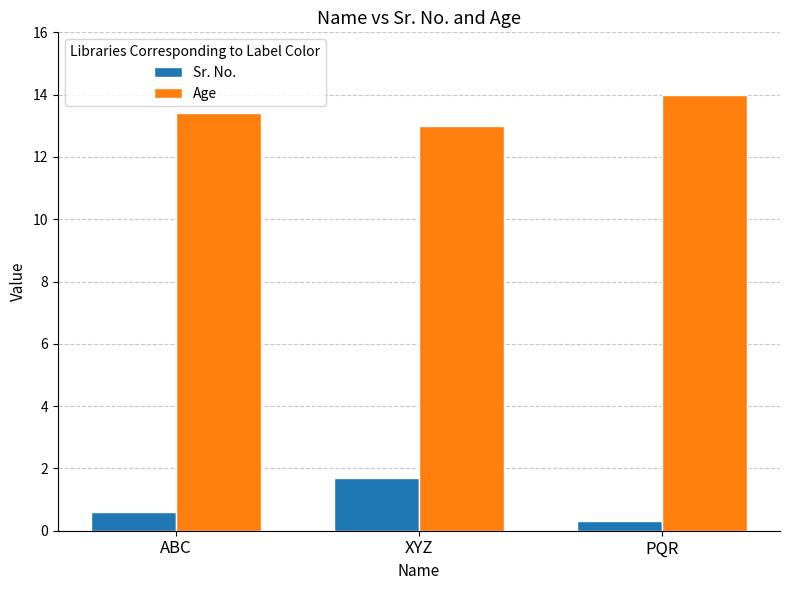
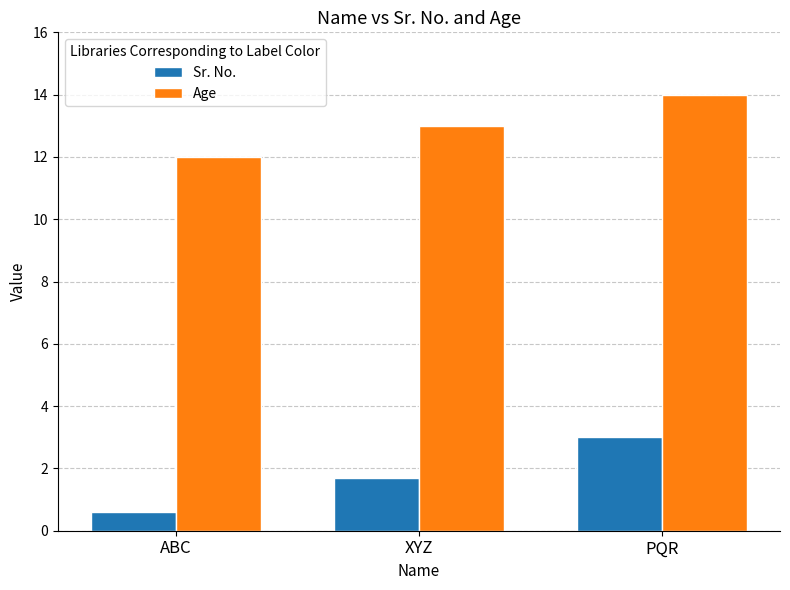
  {
    "Sr. No.": {
      "ABC": 0.6,
      "XYZ": 1.7,
-     "PQR": 0.3
+     "PQR": 3.0
    },
    "Age": {
-     "ABC": 13.4,
+     "ABC": 12.0,
      "XYZ": 13.0,
      "PQR": 14.0
    }
  }
